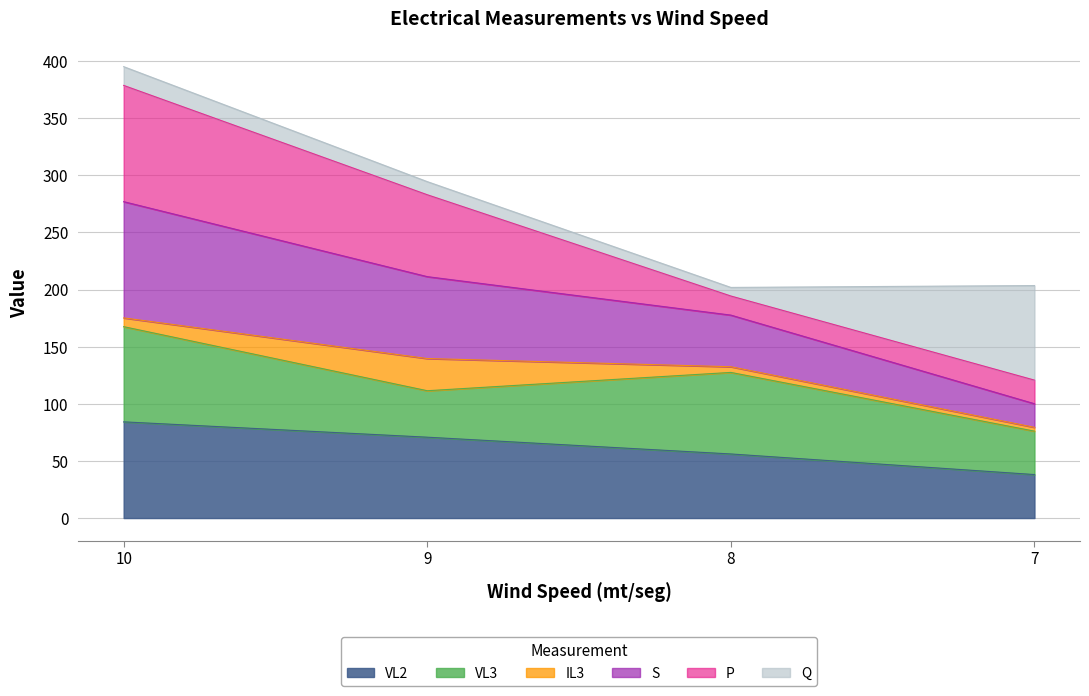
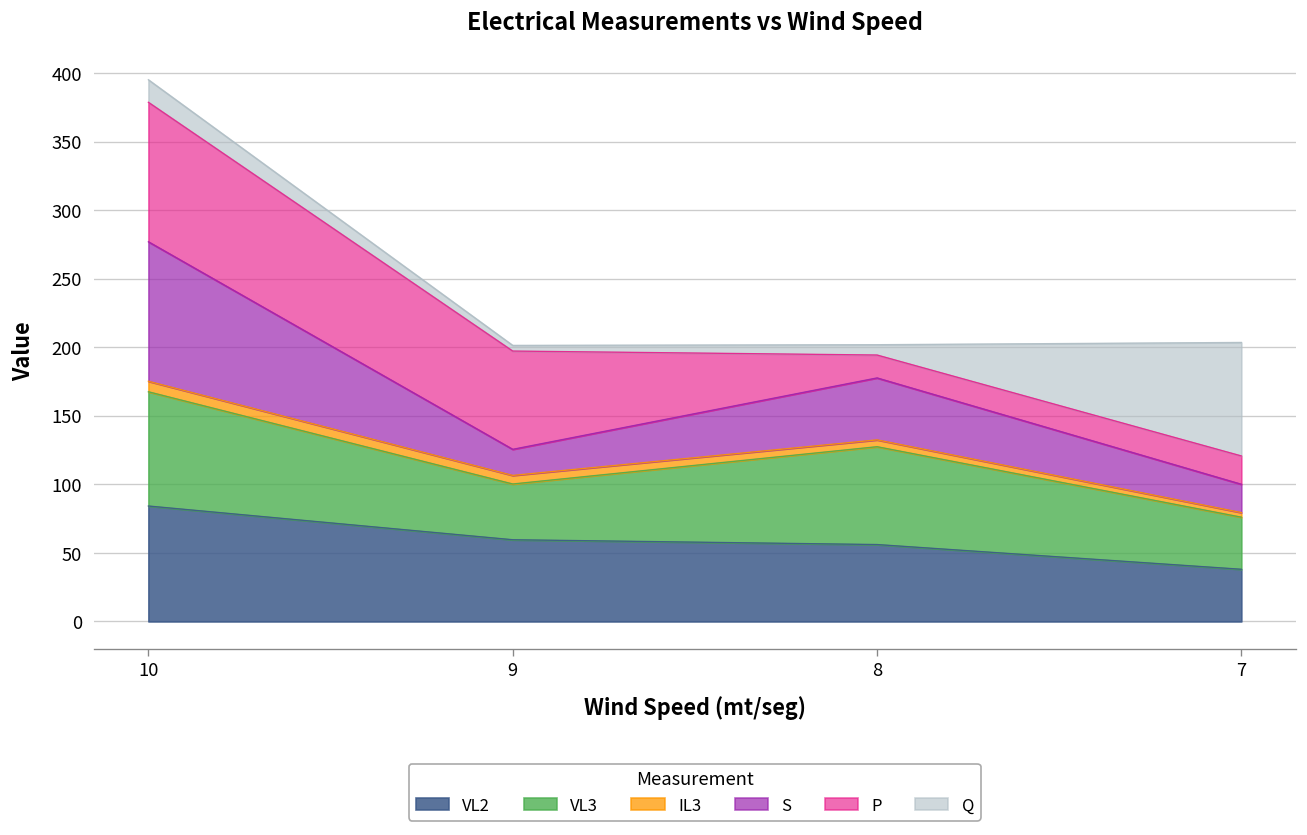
  {
    "VL2": {
      "10": 84,
-     "9": 71,
+     "9": 60,
      "8": 56,
      "7": 38
    },
    "VL3": {
      "10": 83,
      "9": 41,
      "8": 71,
      "7": 38
    },
    "IL3": {
      "10": 8,
-     "9": 28,
+     "9": 6,
      "8": 5,
      "7": 3
    },
    "S": {
      "10": 102,
-     "9": 72,
+     "9": 19,
      "8": 45,
      "7": 21
    },
    "P": {
      "10": 102,
      "9": 72,
      "8": 17,
      "7": 21
    },
    "Q": {
      "10": 16,
-     "9": 11,
+     "9": 4,
      "8": 8,
      "7": 83
    }
  }
